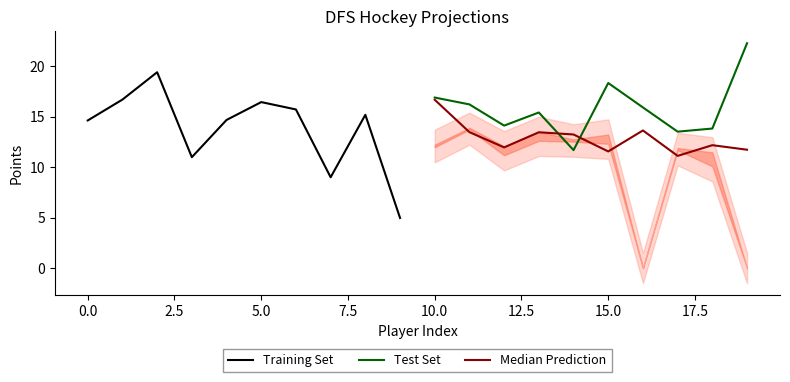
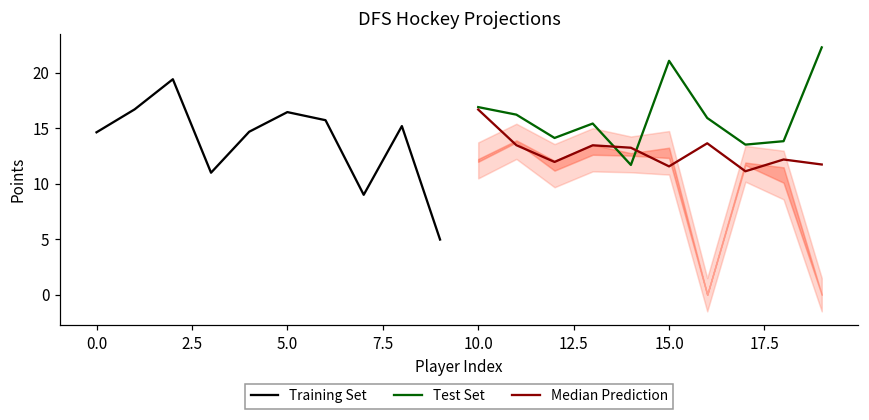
  {
    "Training Set": {
      "0.0": 14.6,
      "5.0": 16.5
    },
    "Test Set": {
-     "15.0": 18.3
+     "15.0": 21.1
    },
    "Median Prediction": {
      "15.0": 11.6
    }
  }
